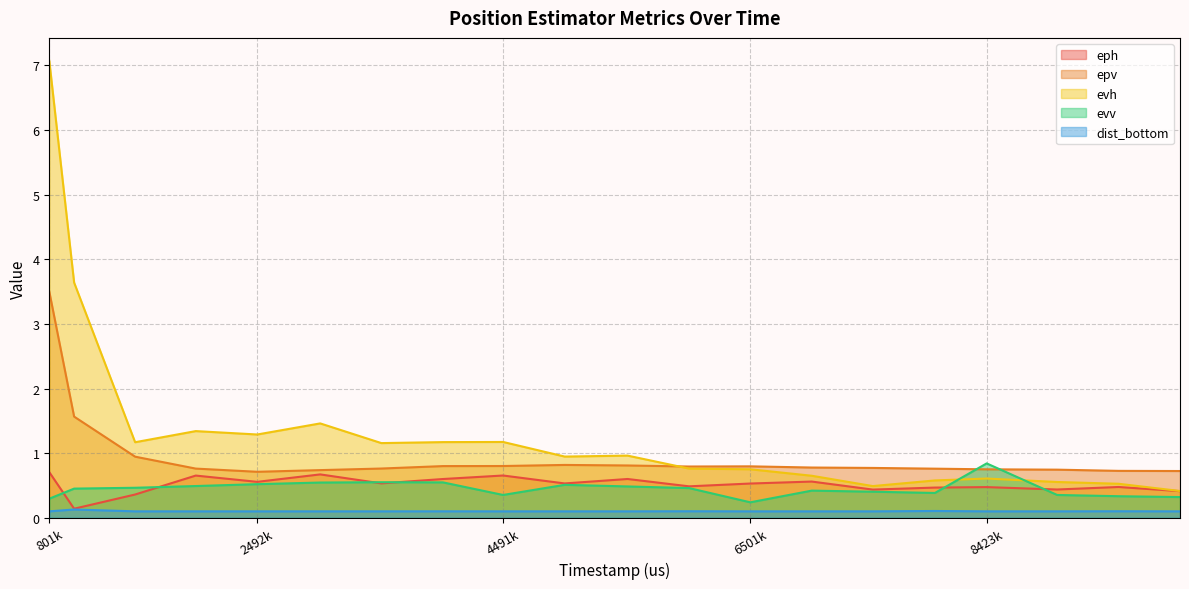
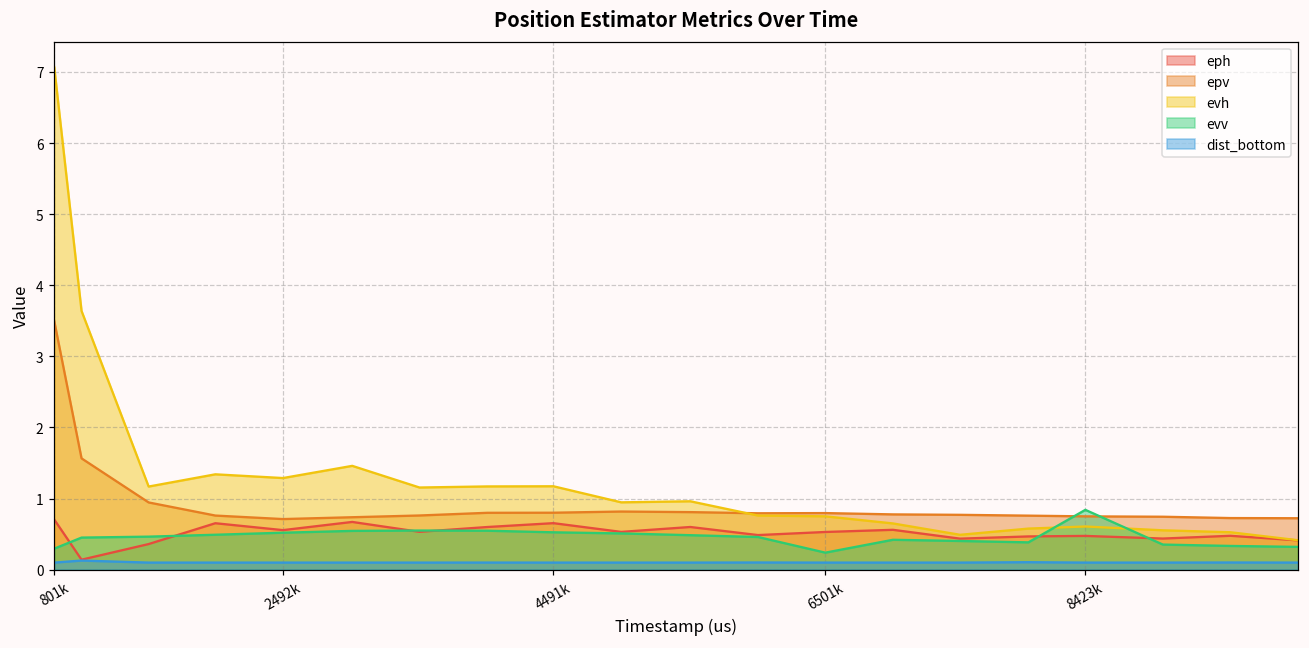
  {
    "evv": {
      "801k": 0.3,
-     "4491k": 0.4,
+     "4491k": 0.5,
      "6501k": 0.2,
      "8423k": 0.8
    },
    "dist_bottom": {
      "801k": 0.1,
      "2492k": 0.1,
      "4491k": 0.1,
      "6501k": 0.1,
      "8423k": 0.1
    }
  }
